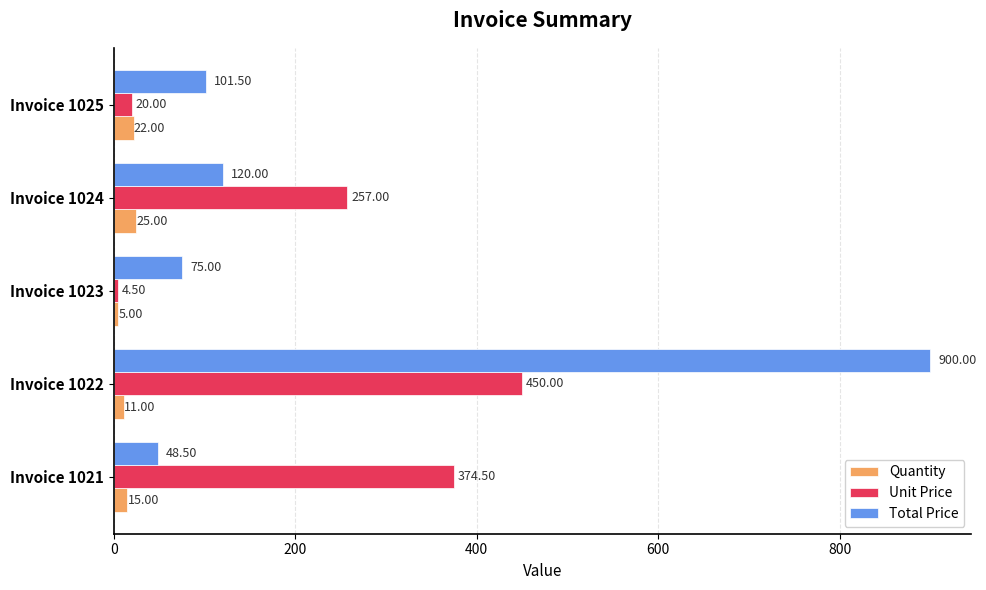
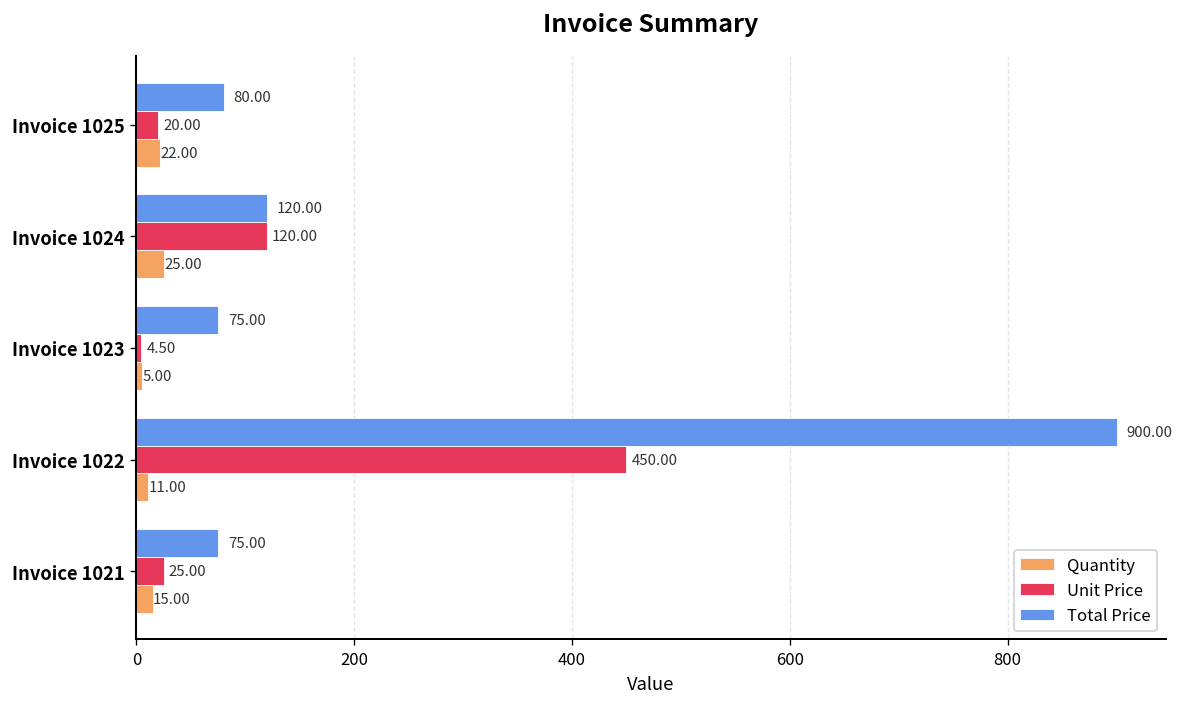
  {
    "Quantity": {
      "Invoice 1025": 22.00,
      "Invoice 1024": 25.00,
      "Invoice 1023": 5.00,
      "Invoice 1022": 11.00,
      "Invoice 1021": 15.00
    },
    "Unit Price": {
      "Invoice 1025": 20.00,
-     "Invoice 1024": 257.00,
+     "Invoice 1024": 120.00,
      "Invoice 1023": 4.50,
      "Invoice 1022": 450.00,
-     "Invoice 1021": 374.50
+     "Invoice 1021": 25.00
    },
    "Total Price": {
-     "Invoice 1025": 101.50,
+     "Invoice 1025": 80.00,
      "Invoice 1024": 120.00,
      "Invoice 1023": 75.00,
      "Invoice 1022": 900.00,
-     "Invoice 1021": 48.50
+     "Invoice 1021": 75.00
    }
  }
